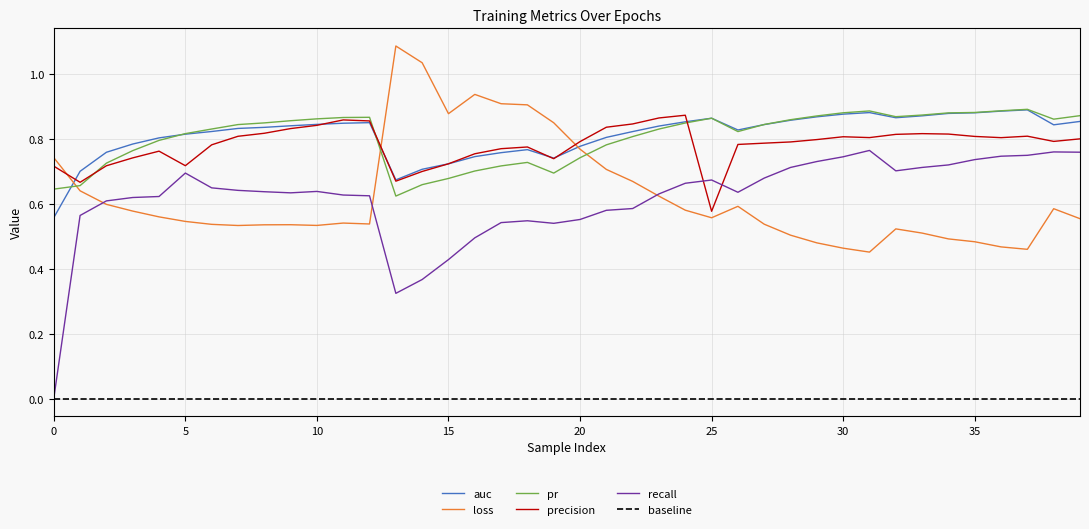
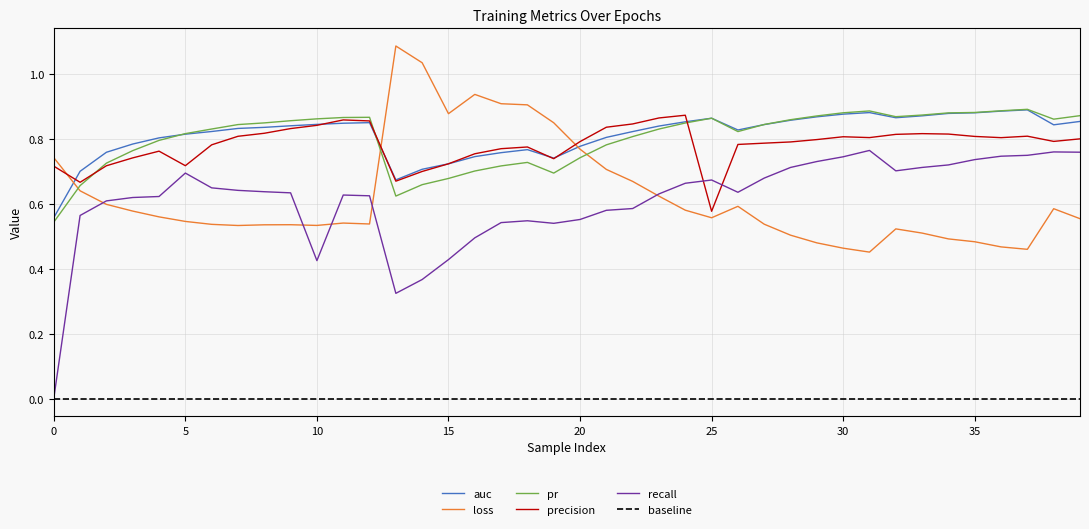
  {
    "auc": {
      "0": 0.56,
      "20": 0.78
    },
    "loss": {
      "0": 0.74,
      "5": 0.55,
      "10": 0.53,
      "15": 0.88,
      "20": 0.77,
      "25": 0.56,
      "30": 0.46,
      "35": 0.48
    },
    "pr": {
-     "0": 0.65,
+     "0": 0.54,
      "10": 0.86,
      "15": 0.68,
      "20": 0.74
    },
    "precision": {
      "0": 0.72,
      "5": 0.72,
      "20": 0.79,
      "25": 0.58,
      "30": 0.81,
      "35": 0.81
    },
    "recall": {
      "0": 0.00,
      "5": 0.70,
-     "10": 0.64,
+     "10": 0.43,
      "15": 0.43,
      "20": 0.55,
      "25": 0.67,
      "30": 0.75,
      "35": 0.74
    }
  }
